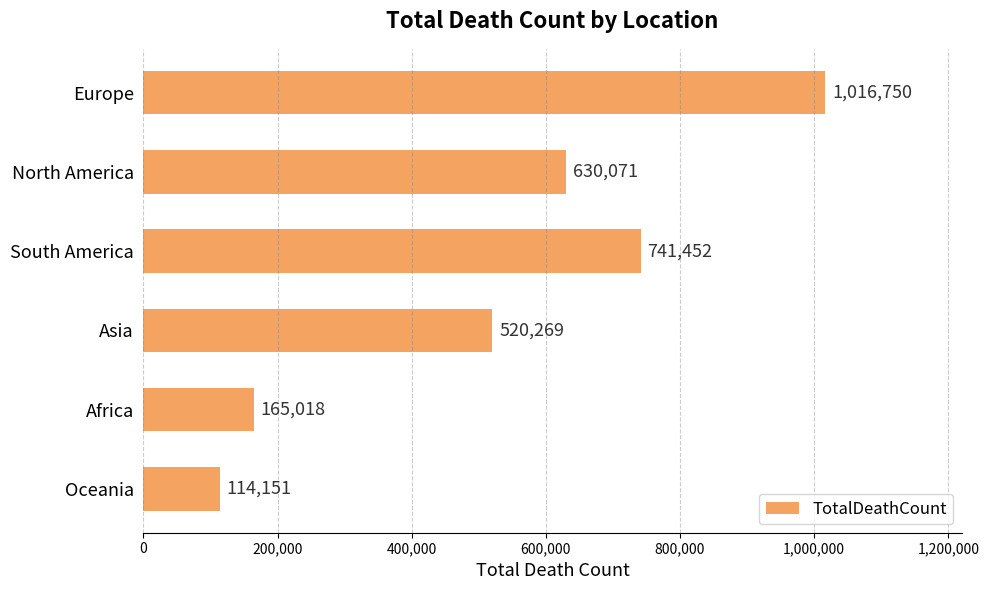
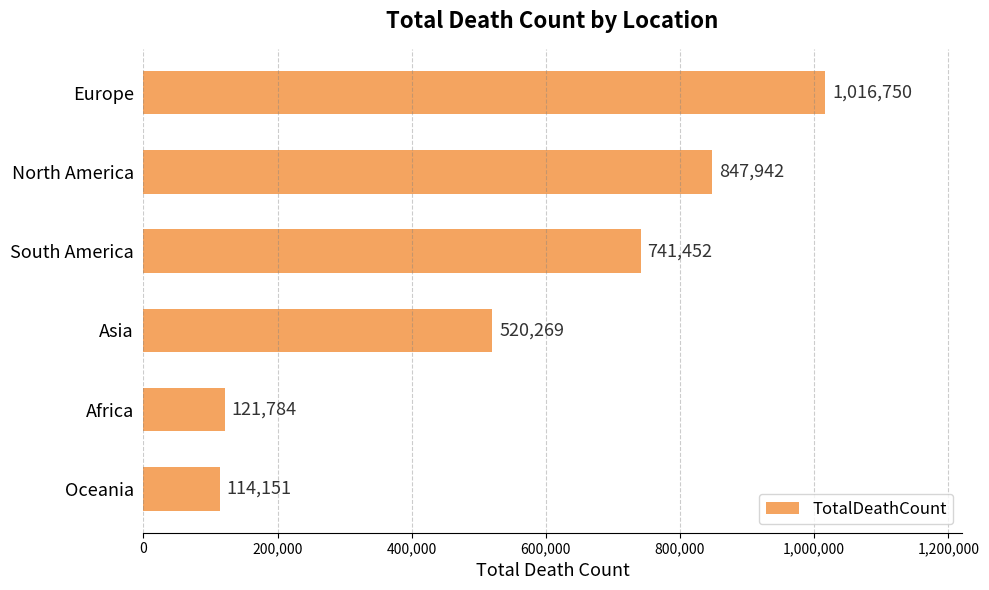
  {
    "Europe": "1,016,750",
-   "North America": "630,071",
+   "North America": "847,942",
    "South America": "741,452",
    "Asia": "520,269",
-   "Africa": "165,018",
+   "Africa": "121,784",
    "Oceania": "114,151"
  }
